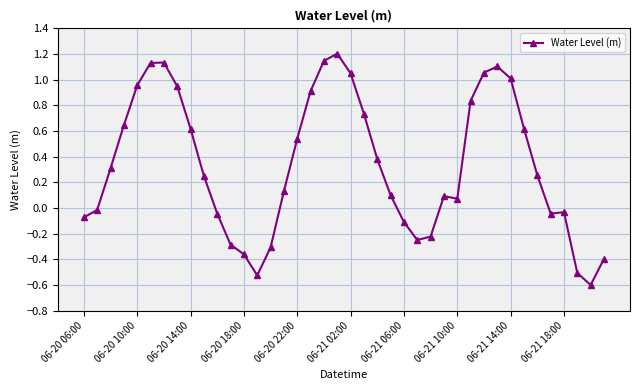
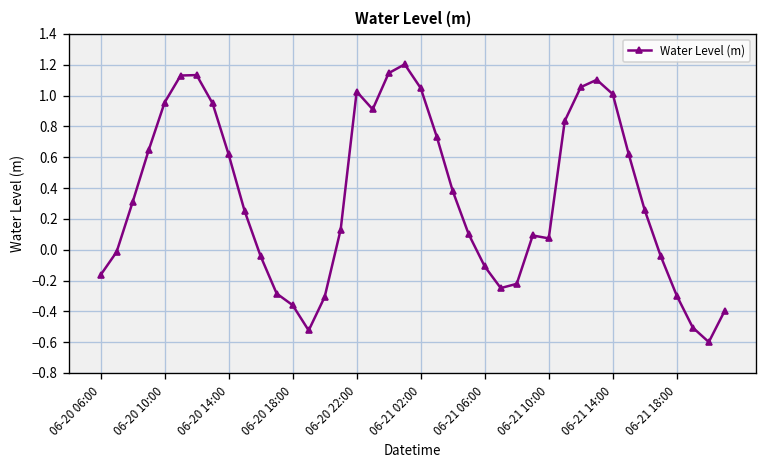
  {
-   "06-20 06:00": -0.07,
+   "06-20 06:00": -0.16,
    "06-20 10:00": 0.96,
    "06-20 14:00": 0.62,
    "06-20 18:00": -0.36,
-   "06-20 22:00": 0.54,
+   "06-20 22:00": 1.03,
    "06-21 02:00": 1.05,
    "06-21 06:00": -0.11,
    "06-21 10:00": 0.07,
    "06-21 14:00": 1.01,
-   "06-21 18:00": -0.03
+   "06-21 18:00": -0.30
  }
